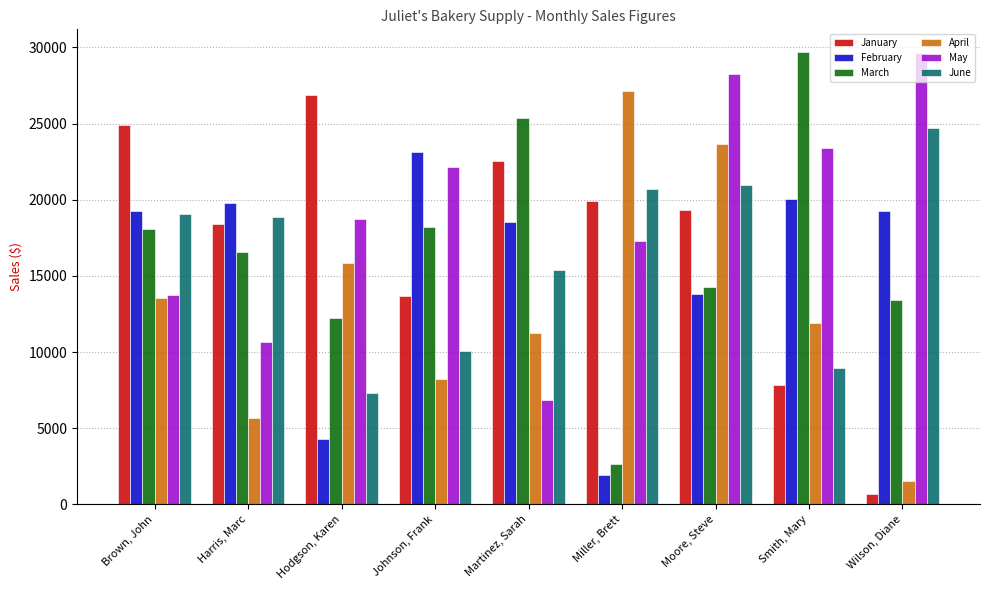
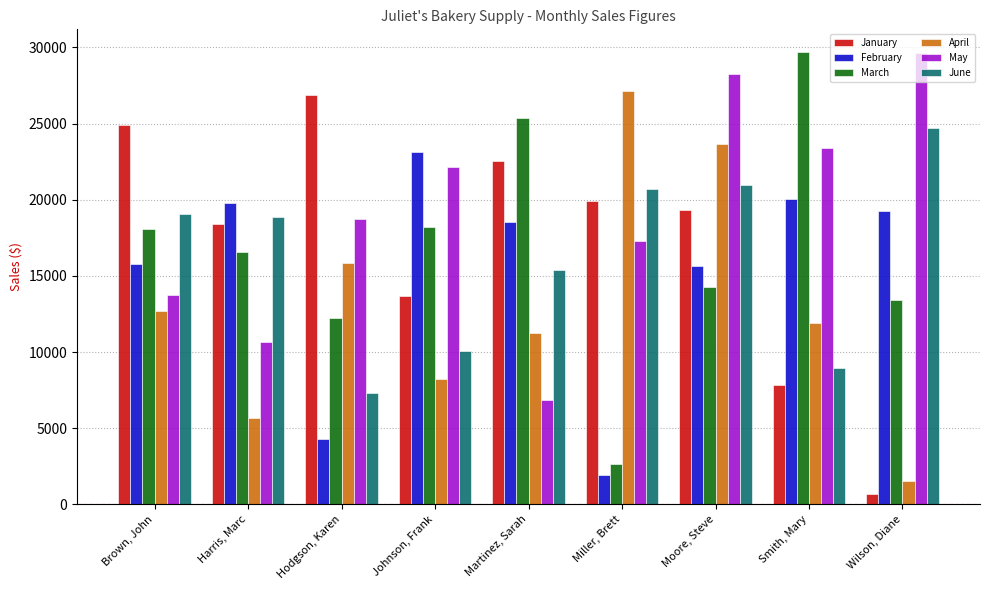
  {
    "January": {
      "Brown, John": 24900,
      "Harris, Marc": 18400,
      "Hodgson, Karen": 26900,
      "Johnson, Frank": 13700,
      "Martinez, Sarah": 22500,
      "Miller, Brett": 19900,
      "Moore, Steve": 19300,
      "Smith, Mary": 7900,
      "Wilson, Diane": 700
    },
    "February": {
-     "Brown, John": 19200,
+     "Brown, John": 15800,
      "Harris, Marc": 19800,
      "Hodgson, Karen": 4300,
      "Johnson, Frank": 23200,
      "Martinez, Sarah": 18500,
      "Miller, Brett": 1900,
-     "Moore, Steve": 13800,
+     "Moore, Steve": 15700,
      "Smith, Mary": 20000,
      "Wilson, Diane": 19300
    },
    "March": {
      "Brown, John": 18100,
      "Harris, Marc": 16500,
      "Hodgson, Karen": 12200,
      "Johnson, Frank": 18200,
      "Martinez, Sarah": 25400,
      "Miller, Brett": 2700,
      "Moore, Steve": 14300,
      "Smith, Mary": 29700,
      "Wilson, Diane": 13400
    },
    "April": {
-     "Brown, John": 13600,
+     "Brown, John": 12700,
      "Harris, Marc": 5600,
      "Hodgson, Karen": 15800,
      "Johnson, Frank": 8200,
      "Martinez, Sarah": 11200,
      "Miller, Brett": 27100,
      "Moore, Steve": 23600,
      "Smith, Mary": 11900,
      "Wilson, Diane": 1500
    },
    "May": {
      "Brown, John": 13800,
      "Harris, Marc": 10600,
      "Hodgson, Karen": 18800,
      "Johnson, Frank": 22100,
      "Martinez, Sarah": 6900,
      "Miller, Brett": 17300,
      "Moore, Steve": 28300,
      "Smith, Mary": 23400
    },
    "June": {
      "Brown, John": 19000,
      "Harris, Marc": 18900,
      "Hodgson, Karen": 7300,
      "Johnson, Frank": 10100,
      "Martinez, Sarah": 15400,
      "Miller, Brett": 20700,
      "Moore, Steve": 20900,
      "Smith, Mary": 8900,
      "Wilson, Diane": 24700
    }
  }
